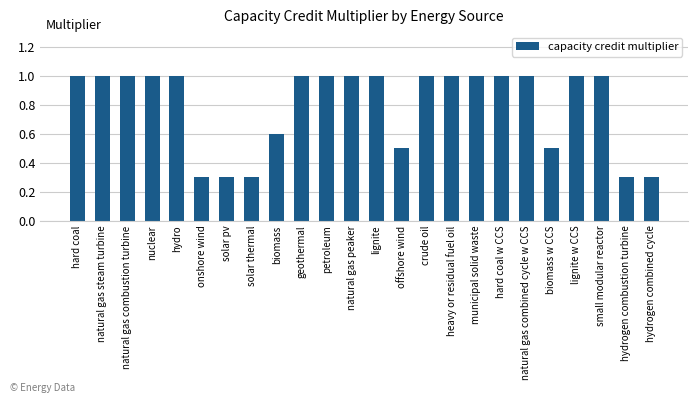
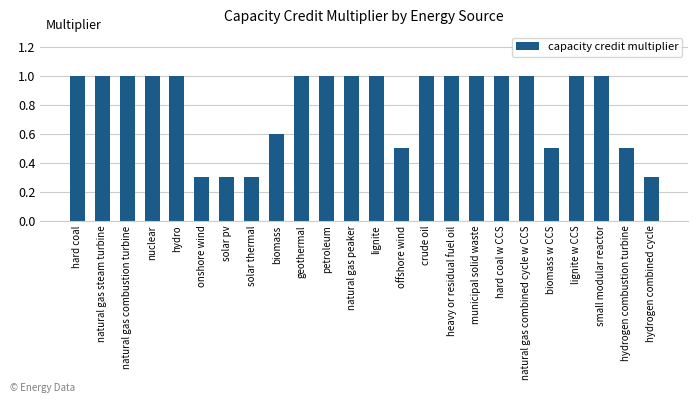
  {
    "hard coal": 1.0,
    "natural gas steam turbine": 1.0,
    "natural gas combustion turbine": 1.0,
    "nuclear": 1.0,
    "hydro": 1.0,
    "onshore wind": 0.3,
    "solar pv": 0.3,
    "solar thermal": 0.3,
    "biomass": 0.6,
    "geothermal": 1.0,
    "petroleum": 1.0,
    "natural gas peaker": 1.0,
    "lignite": 1.0,
    "offshore wind": 0.5,
    "crude oil": 1.0,
    "heavy or residual fuel oil": 1.0,
    "municipal solid waste": 1.0,
    "hard coal w CCS": 1.0,
    "natural gas combined cycle w CCS": 1.0,
    "biomass w CCS": 0.5,
    "lignite w CCS": 1.0,
    "small modular reactor": 1.0,
-   "hydrogen combustion turbine": 0.3,
+   "hydrogen combustion turbine": 0.5,
    "hydrogen combined cycle": 0.3
  }
